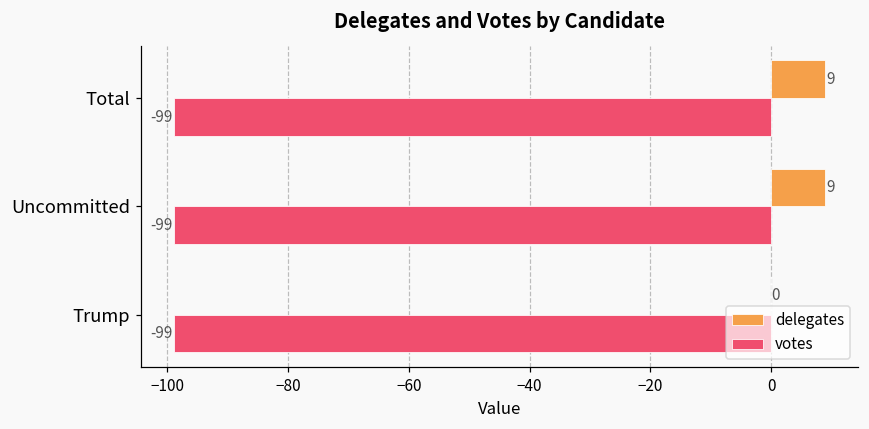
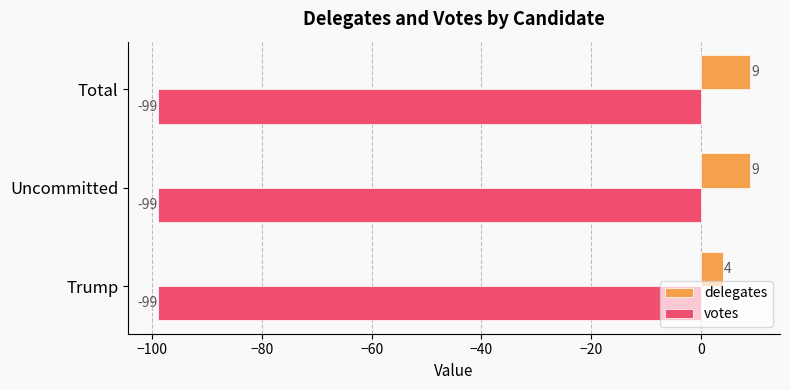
  {
    "delegates": {
      "Total": 9,
      "Uncommitted": 9,
-     "Trump": 0
+     "Trump": 4
    },
    "votes": {
      "Total": -99,
      "Uncommitted": -99,
      "Trump": -99
    }
  }
